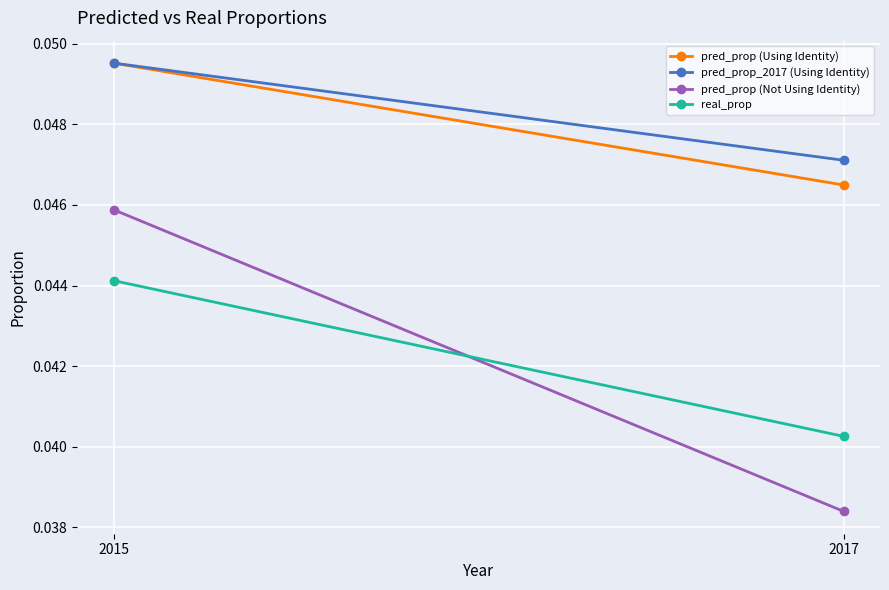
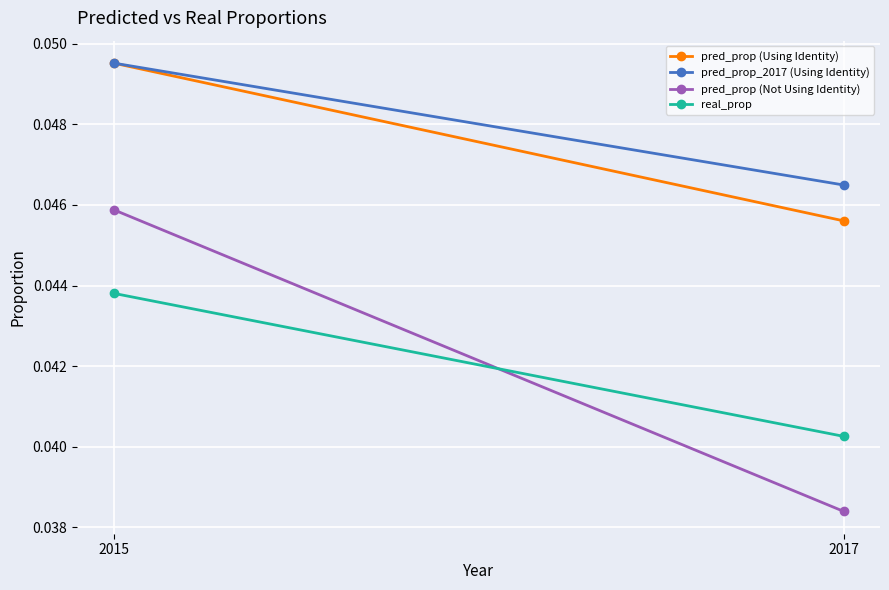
  {
    "pred_prop (Using Identity)": {
-     "2017": 0.0465
+     "2017": 0.0456
    },
    "pred_prop_2017 (Using Identity)": {
-     "2017": 0.0471
+     "2017": 0.0465
    },
    "pred_prop (Not Using Identity)": {
      "2015": 0.0459,
      "2017": 0.0384
    },
    "real_prop": {
-     "2015": 0.0441,
+     "2015": 0.0438,
      "2017": 0.0403
    }
  }
